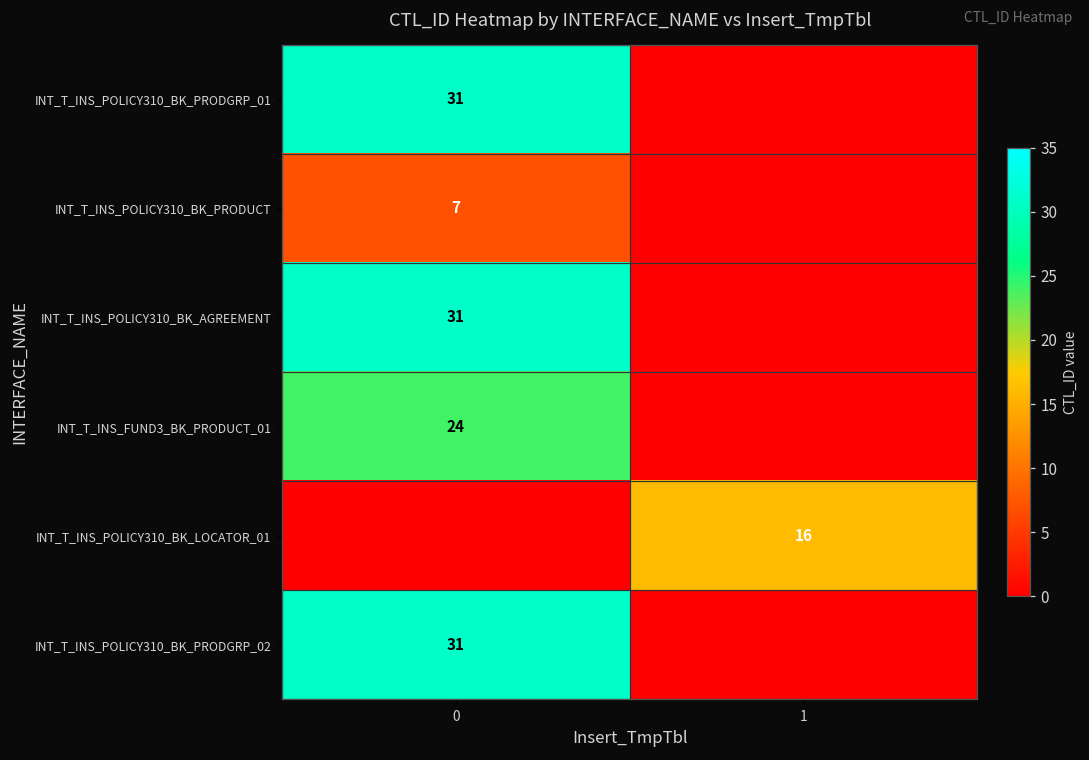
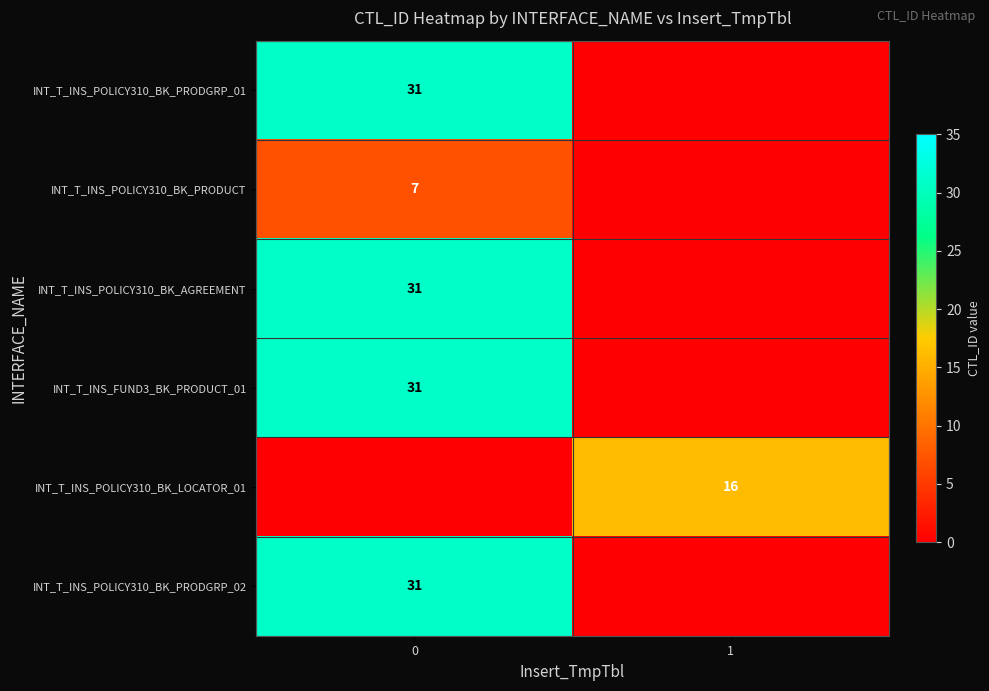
  {
    "INT_T_INS_POLICY310_BK_PRODGRP_01": {
      "0": 31
    },
    "INT_T_INS_POLICY310_BK_PRODUCT": {
      "0": 7
    },
    "INT_T_INS_POLICY310_BK_AGREEMENT": {
      "0": 31
    },
    "INT_T_INS_FUND3_BK_PRODUCT_01": {
-     "0": 24
+     "0": 31
    },
    "INT_T_INS_POLICY310_BK_LOCATOR_01": {
      "1": 16
    },
    "INT_T_INS_POLICY310_BK_PRODGRP_02": {
      "0": 31
    }
  }
